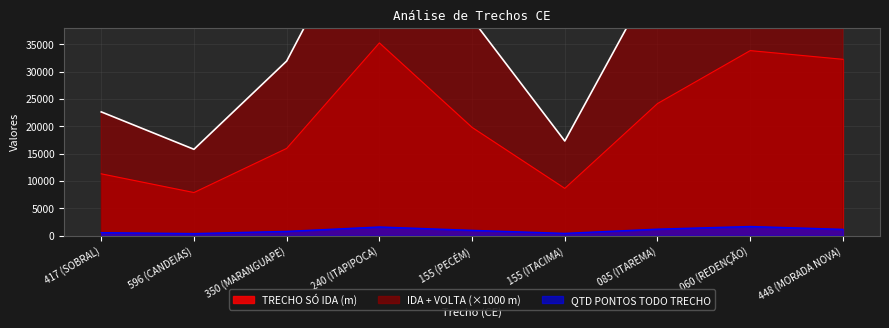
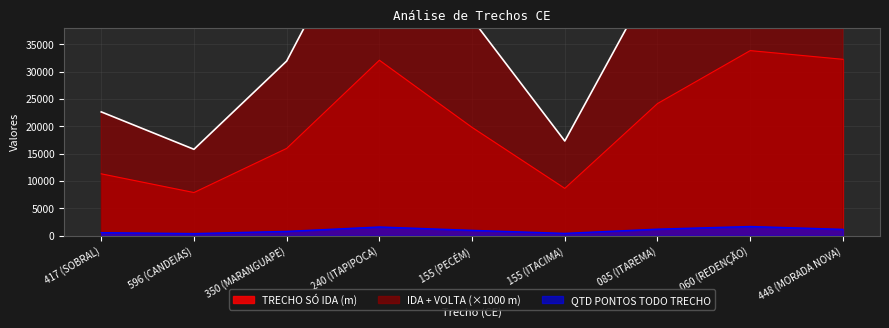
  {
    "TRECHO SÓ IDA (m)": {
      "417 (SOBRAL)": 11000,
      "596 (CANDEIAS)": 8000,
      "350 (MARANGUAPE)": 16000,
-     "240 (ITAPIPOCA)": 35000,
+     "240 (ITAPIPOCA)": 32000,
      "155 (PECÉM)": 20000,
      "155 (ITACIMA)": 9000,
      "085 (ITAREMA)": 24000,
      "060 (REDENÇÃO)": 34000,
      "448 (MORADA NOVA)": 32000
    },
    "IDA + VOLTA (×1000 m)": {
      "417 (SOBRAL)": 23000,
      "596 (CANDEIAS)": 16000,
      "350 (MARANGUAPE)": 32000,
      "155 (ITACIMA)": 17000
    },
    "QTD PONTOS TODO TRECHO": {
      "417 (SOBRAL)": 1000,
      "596 (CANDEIAS)": 0,
      "350 (MARANGUAPE)": 1000,
      "240 (ITAPIPOCA)": 2000,
      "155 (PECÉM)": 1000,
      "155 (ITACIMA)": 0,
      "085 (ITAREMA)": 1000,
      "060 (REDENÇÃO)": 2000,
      "448 (MORADA NOVA)": 1000
    }
  }
